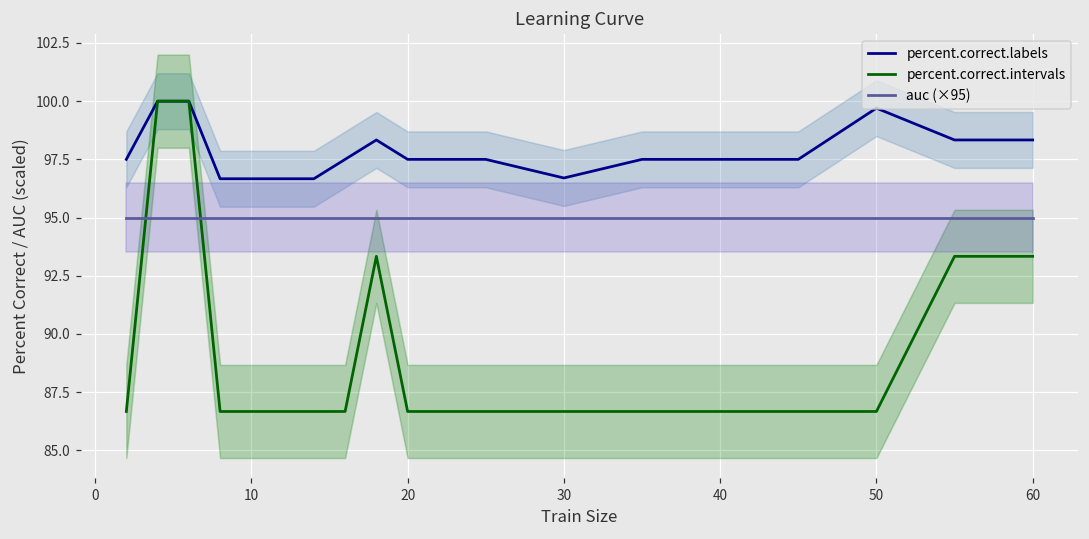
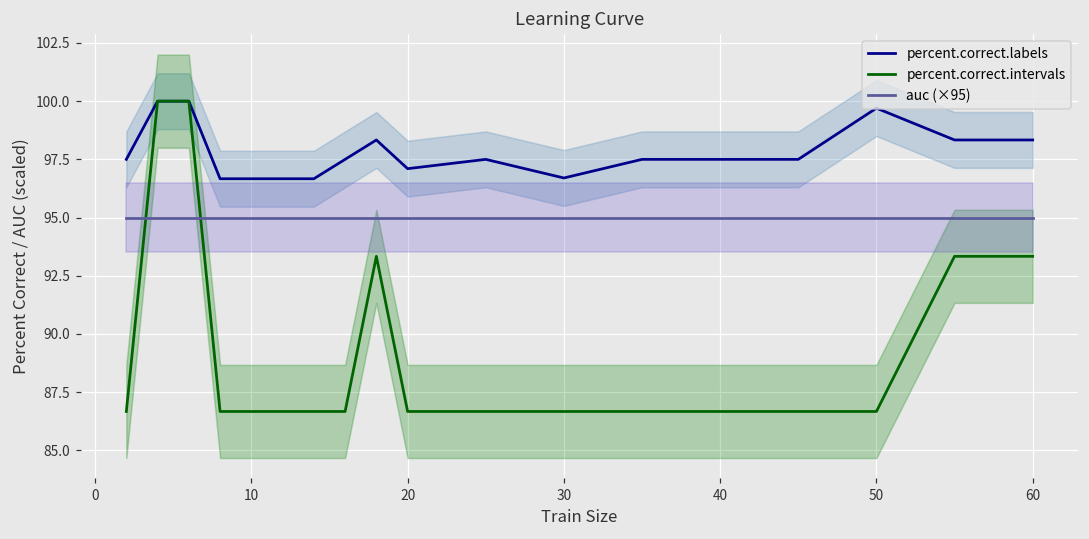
  {
    "percent.correct.labels": {
      "10": 96.7,
-     "20": 97.5,
+     "20": 97.1,
      "30": 96.7,
      "40": 97.5,
      "60": 98.3
    }
  }
